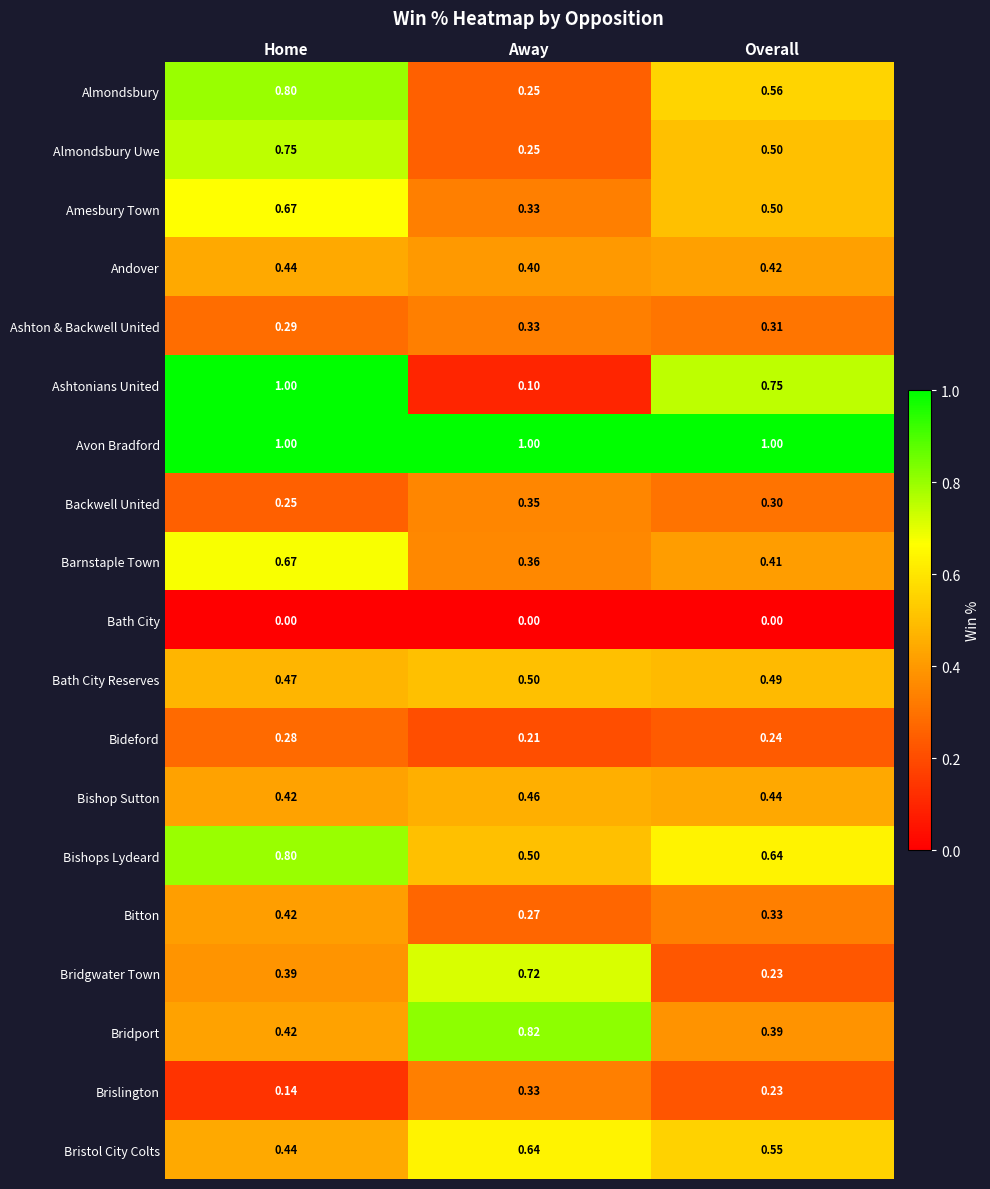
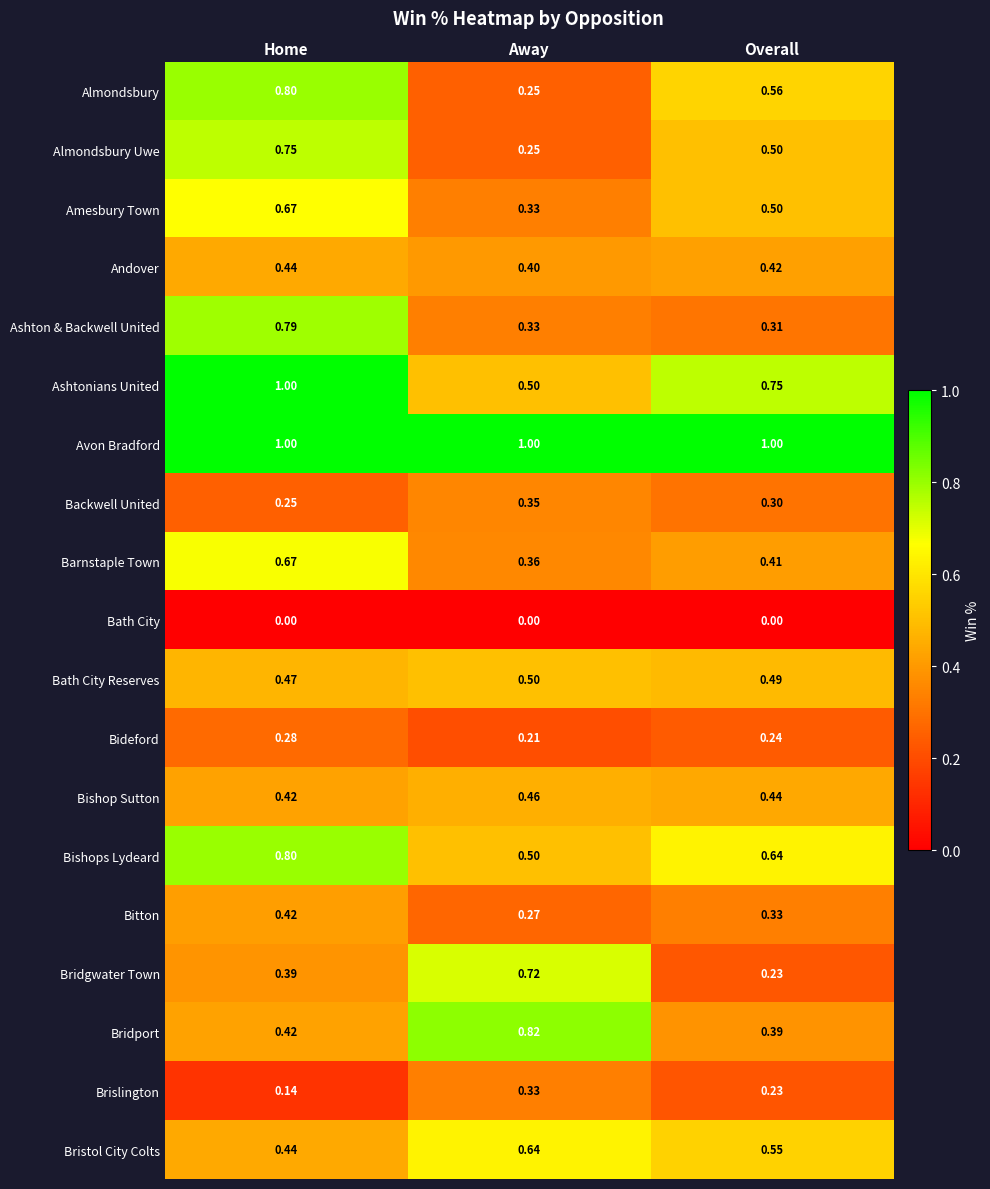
  {
    "Almondsbury": {
      "Home": 0.80,
      "Away": 0.25,
      "Overall": 0.56
    },
    "Almondsbury Uwe": {
      "Home": 0.75,
      "Away": 0.25,
      "Overall": 0.50
    },
    "Amesbury Town": {
      "Home": 0.67,
      "Away": 0.33,
      "Overall": 0.50
    },
    "Andover": {
      "Home": 0.44,
      "Away": 0.40,
      "Overall": 0.42
    },
    "Ashton & Backwell United": {
-     "Home": 0.29,
+     "Home": 0.79,
      "Away": 0.33,
      "Overall": 0.31
    },
    "Ashtonians United": {
      "Home": 1.00,
-     "Away": 0.10,
+     "Away": 0.50,
      "Overall": 0.75
    },
    "Avon Bradford": {
      "Home": 1.00,
      "Away": 1.00,
      "Overall": 1.00
    },
    "Backwell United": {
      "Home": 0.25,
      "Away": 0.35,
      "Overall": 0.30
    },
    "Barnstaple Town": {
      "Home": 0.67,
      "Away": 0.36,
      "Overall": 0.41
    },
    "Bath City": {
      "Home": 0.00,
      "Away": 0.00,
      "Overall": 0.00
    },
    "Bath City Reserves": {
      "Home": 0.47,
      "Away": 0.50,
      "Overall": 0.49
    },
    "Bideford": {
      "Home": 0.28,
      "Away": 0.21,
      "Overall": 0.24
    },
    "Bishop Sutton": {
      "Home": 0.42,
      "Away": 0.46,
      "Overall": 0.44
    },
    "Bishops Lydeard": {
      "Home": 0.80,
      "Away": 0.50,
      "Overall": 0.64
    },
    "Bitton": {
      "Home": 0.42,
      "Away": 0.27,
      "Overall": 0.33
    },
    "Bridgwater Town": {
      "Home": 0.39,
      "Away": 0.72,
      "Overall": 0.23
    },
    "Bridport": {
      "Home": 0.42,
      "Away": 0.82,
      "Overall": 0.39
    },
    "Brislington": {
      "Home": 0.14,
      "Away": 0.33,
      "Overall": 0.23
    },
    "Bristol City Colts": {
      "Home": 0.44,
      "Away": 0.64,
      "Overall": 0.55
    }
  }
